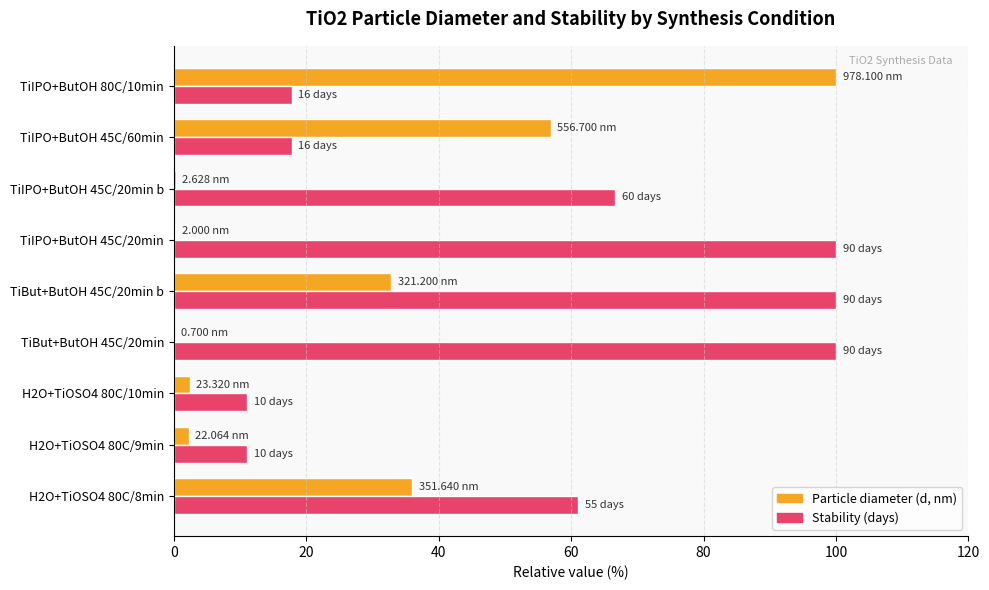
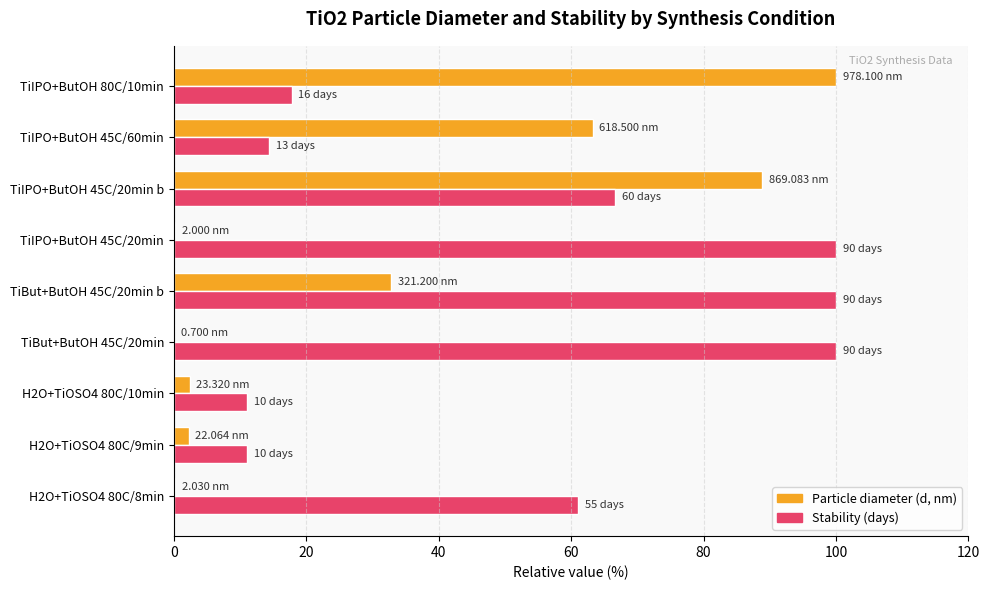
  {
    "Particle diameter (d, nm)": {
-     "TiIPO+ButOH 45C/60min": 556.700,
-     "TiIPO+ButOH 45C/20min b": 2.628,
-     "H2O+TiOSO4 80C/8min": 351.640
+     "TiIPO+ButOH 45C/60min": 618.500,
+     "TiIPO+ButOH 45C/20min b": 869.083,
+     "H2O+TiOSO4 80C/8min": 2.030
    },
    "Stability (days)": {
-     "TiIPO+ButOH 45C/60min": 16
+     "TiIPO+ButOH 45C/60min": 13
    }
  }
